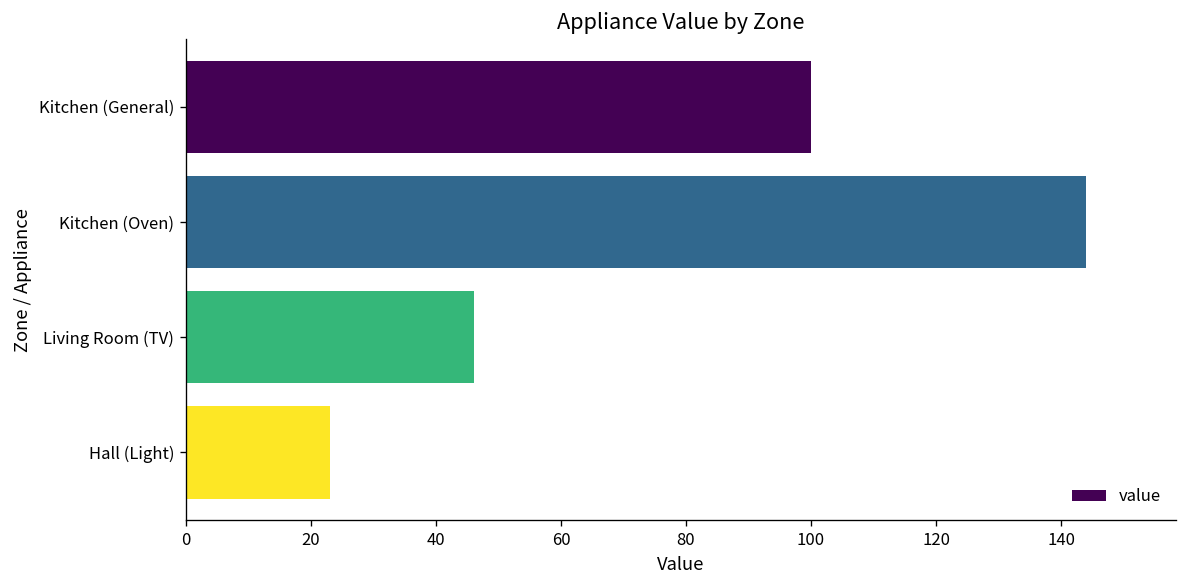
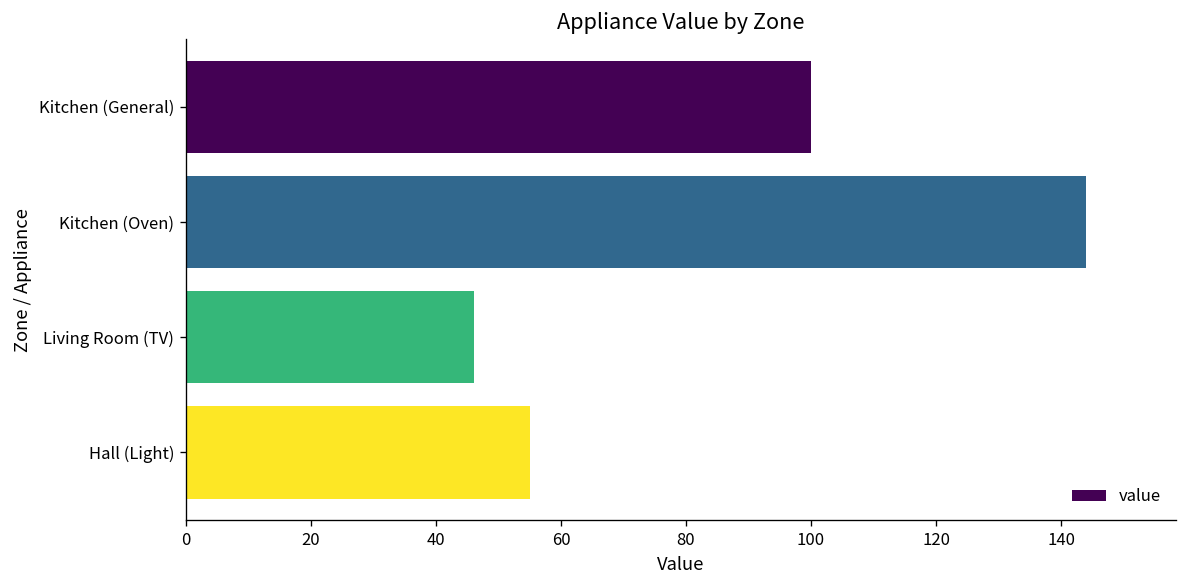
  {
    "Kitchen (General)": 100,
    "Kitchen (Oven)": 144,
    "Living Room (TV)": 46,
-   "Hall (Light)": 23
+   "Hall (Light)": 55
  }
